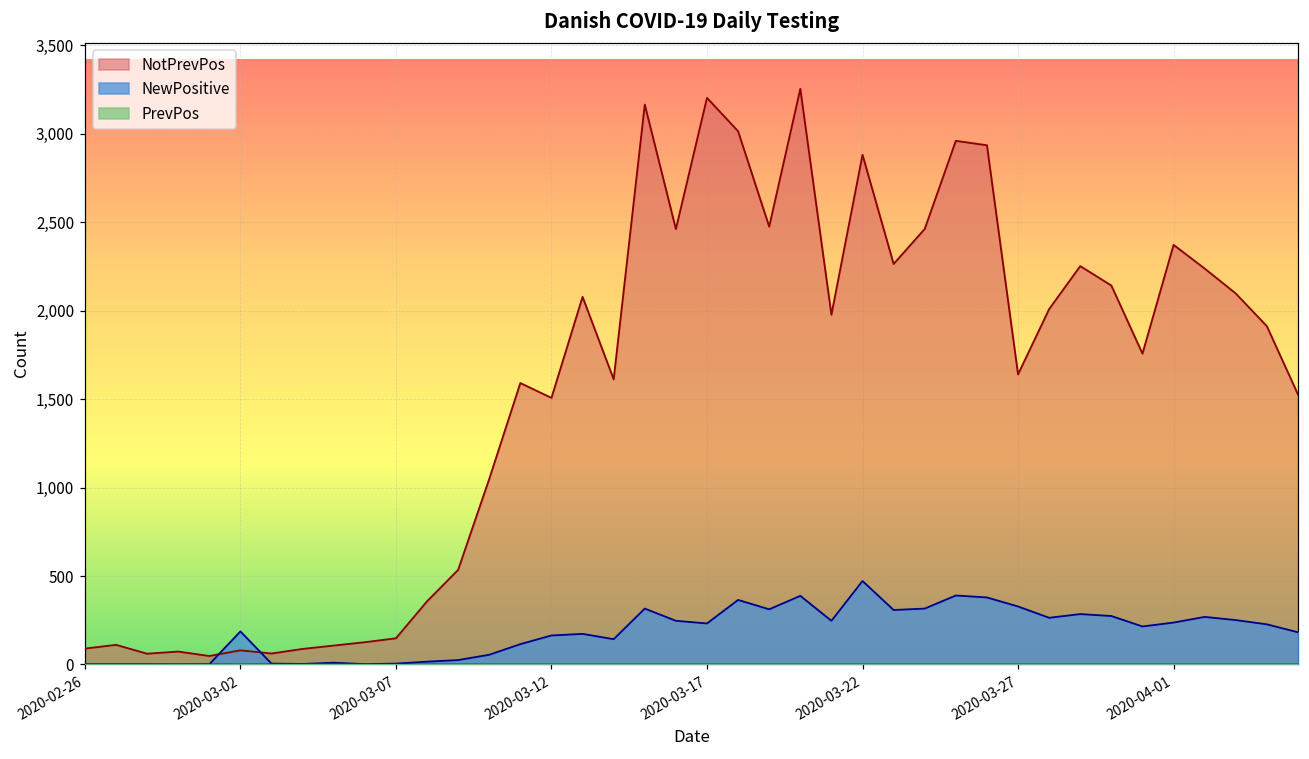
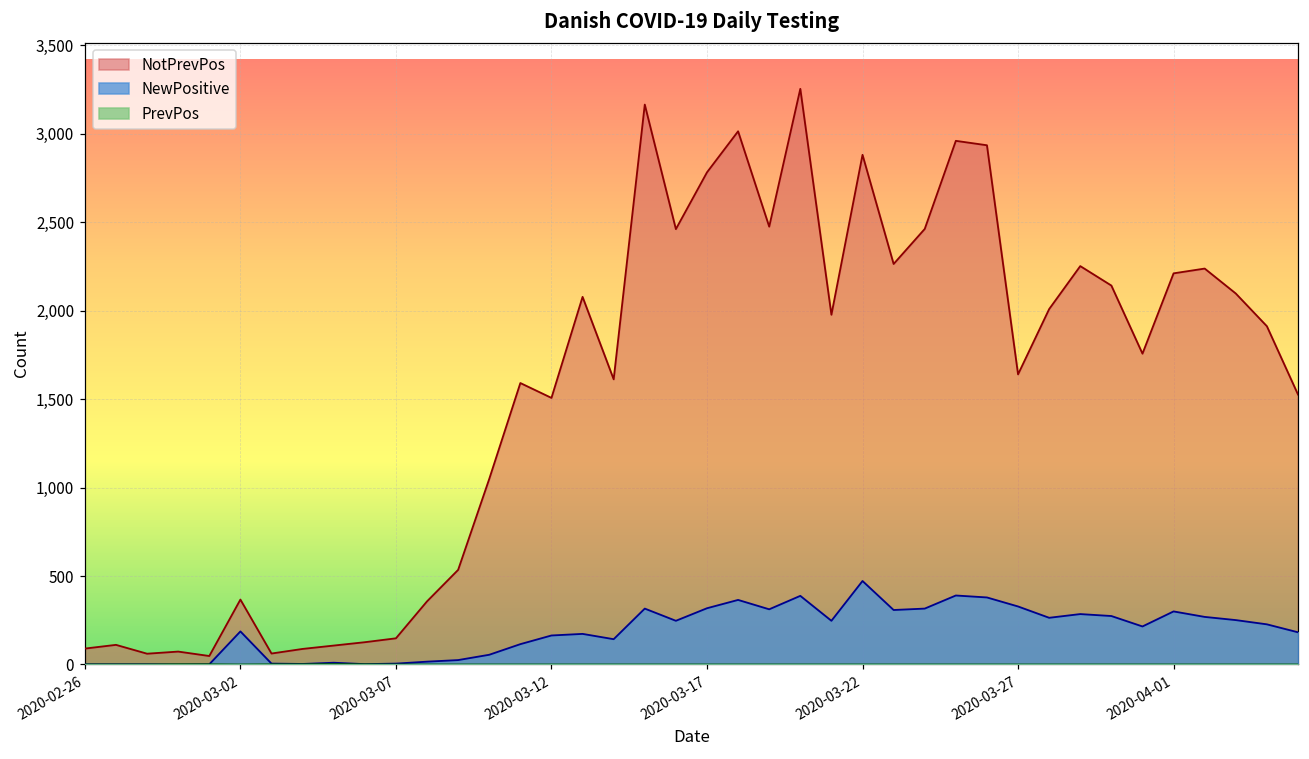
  {
    "NotPrevPos": {
      "2020-02-26": "90",
-     "2020-03-02": "80",
+     "2020-03-02": "370",
      "2020-03-07": "150",
      "2020-03-12": "1,510",
-     "2020-03-17": "3,200",
+     "2020-03-17": "2,780",
      "2020-03-22": "2,880",
      "2020-03-27": "1,640",
-     "2020-04-01": "2,370"
+     "2020-04-01": "2,210"
    },
    "NewPositive": {
      "2020-03-02": "190",
      "2020-03-12": "160",
-     "2020-03-17": "230",
+     "2020-03-17": "320",
      "2020-03-22": "470",
      "2020-03-27": "330",
-     "2020-04-01": "240"
+     "2020-04-01": "300"
    },
    "PrevPos": {
      "2020-03-02": "0",
      "2020-03-12": "0",
      "2020-03-17": "0",
      "2020-03-22": "0",
      "2020-03-27": "0",
      "2020-04-01": "0"
    }
  }
